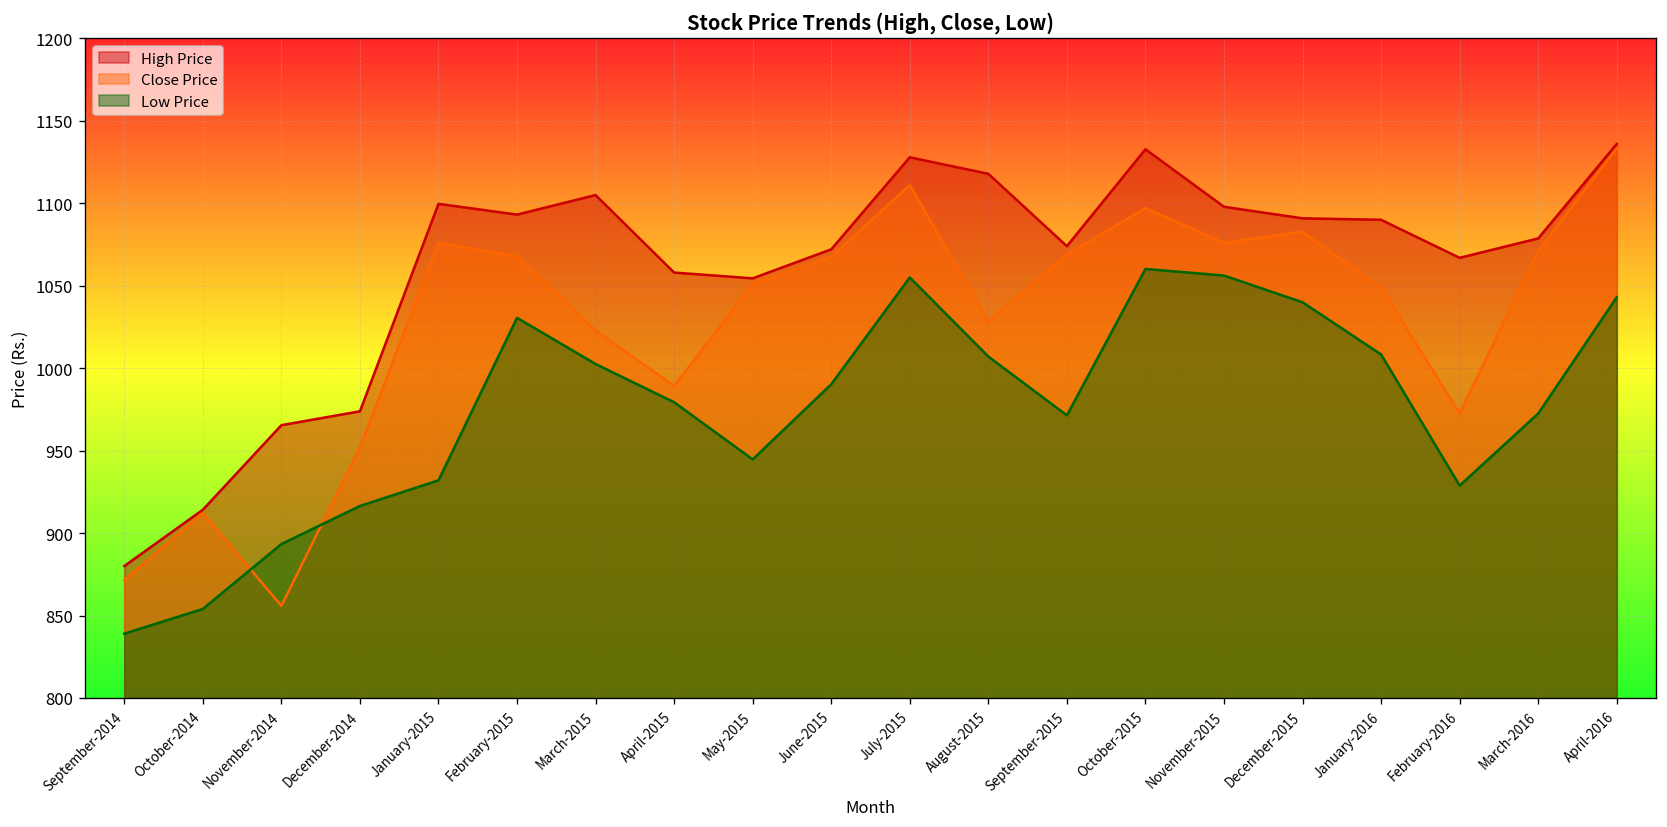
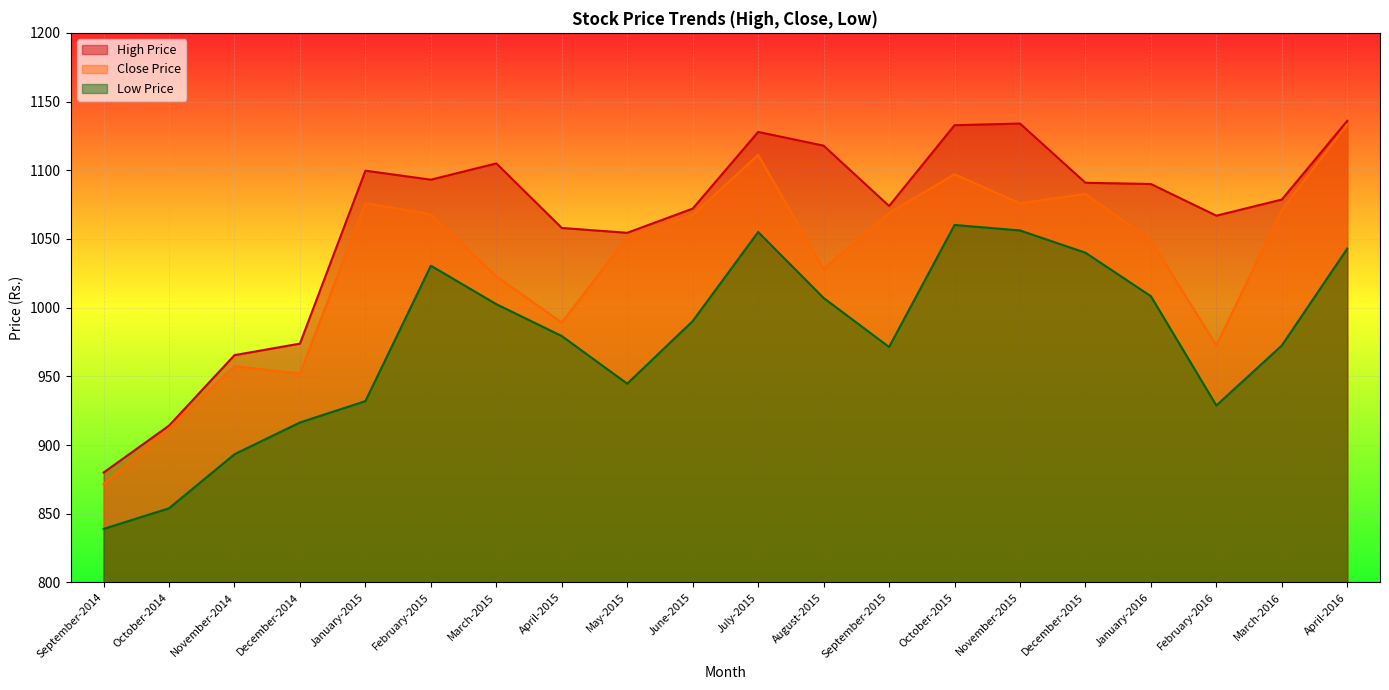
  {
    "High Price": {
      "September-2014": 880,
      "October-2014": 914,
      "November-2014": 965,
      "December-2014": 974,
      "January-2015": 1100,
      "February-2015": 1093,
      "March-2015": 1105,
      "April-2015": 1058,
      "May-2015": 1055,
      "June-2015": 1072,
      "July-2015": 1128,
      "August-2015": 1118,
      "September-2015": 1074,
      "October-2015": 1133,
-     "November-2015": 1098,
+     "November-2015": 1134,
      "December-2015": 1091,
      "January-2016": 1090,
      "February-2016": 1067,
      "March-2016": 1079,
      "April-2016": 1136
    },
    "Close Price": {
      "September-2014": 872,
      "October-2014": 912,
-     "November-2014": 856,
+     "November-2014": 957,
      "December-2014": 952,
      "January-2015": 1076,
      "February-2015": 1068,
      "March-2015": 1023,
      "April-2015": 989,
      "May-2015": 1051,
      "June-2015": 1067,
      "July-2015": 1111,
      "August-2015": 1028,
      "September-2015": 1069,
      "October-2015": 1097,
      "November-2015": 1076,
      "December-2015": 1083,
      "January-2016": 1049,
      "February-2016": 973,
      "March-2016": 1071,
      "April-2016": 1133
    },
    "Low Price": {
      "September-2014": 839,
      "October-2014": 854,
      "November-2014": 893,
      "December-2014": 916,
      "January-2015": 932,
      "February-2015": 1031,
      "March-2015": 1003,
      "April-2015": 979,
      "May-2015": 945,
      "June-2015": 990,
      "July-2015": 1055,
      "August-2015": 1007,
      "September-2015": 971,
      "October-2015": 1060,
      "November-2015": 1056,
      "December-2015": 1040,
      "January-2016": 1008,
      "February-2016": 929,
      "March-2016": 973,
      "April-2016": 1043
    }
  }
